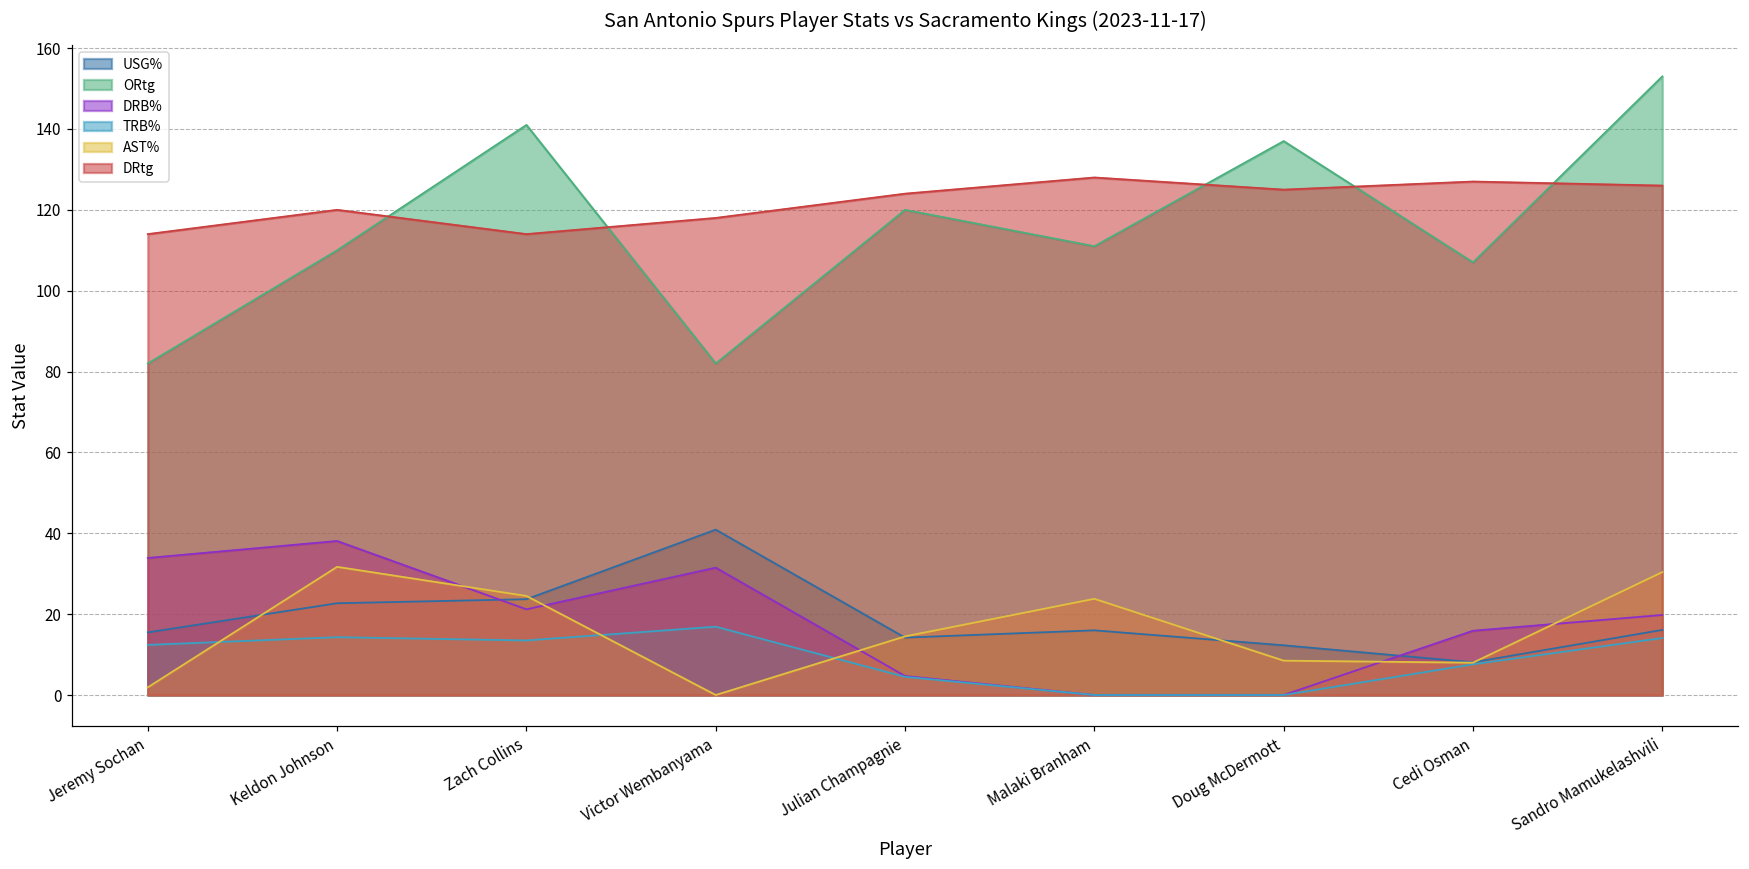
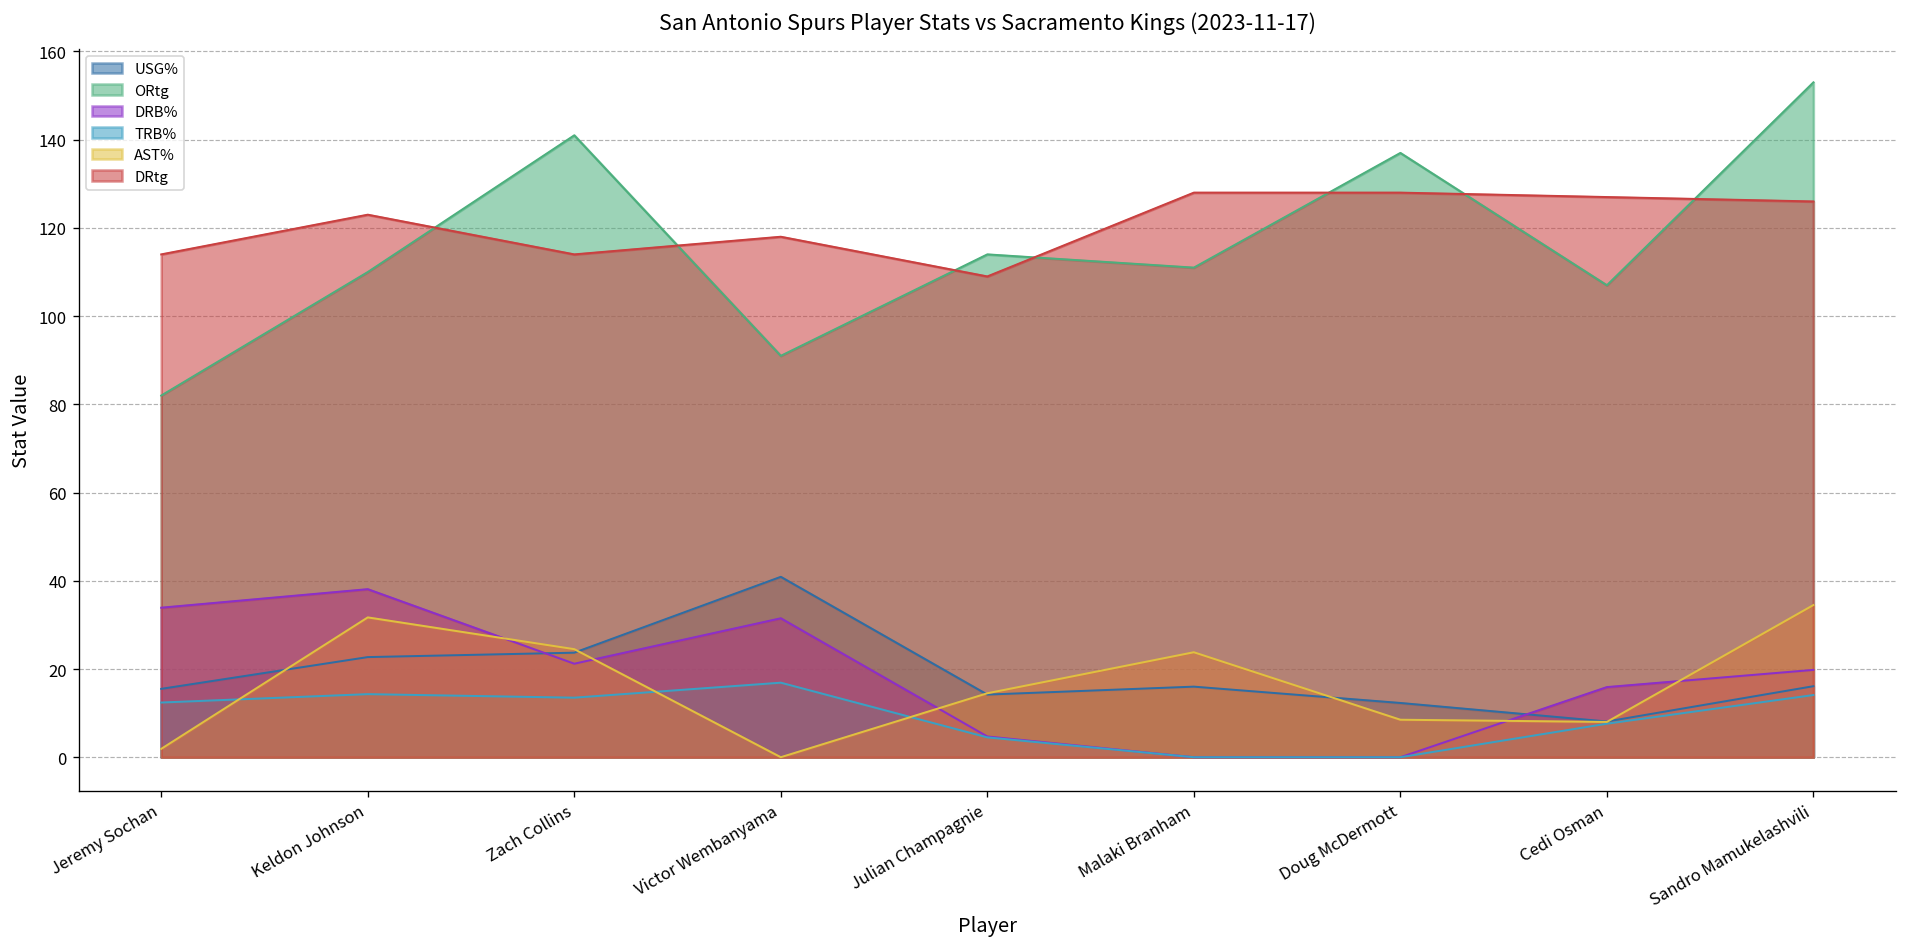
  {
    "ORtg": {
      "Jeremy Sochan": 82,
      "Keldon Johnson": 110,
      "Zach Collins": 141,
-     "Victor Wembanyama": 82,
-     "Julian Champagnie": 120,
+     "Victor Wembanyama": 91,
+     "Julian Champagnie": 114,
      "Malaki Branham": 111,
      "Doug McDermott": 137,
      "Cedi Osman": 107,
      "Sandro Mamukelashvili": 153
    },
    "DRB%": {
      "Jeremy Sochan": 34,
      "Keldon Johnson": 38,
      "Zach Collins": 21,
      "Victor Wembanyama": 32,
      "Cedi Osman": 16,
      "Sandro Mamukelashvili": 20
    },
    "AST%": {
      "Jeremy Sochan": 2,
      "Keldon Johnson": 32,
      "Zach Collins": 25,
      "Victor Wembanyama": 0,
      "Malaki Branham": 24,
      "Doug McDermott": 9,
-     "Sandro Mamukelashvili": 30
+     "Sandro Mamukelashvili": 35
    },
    "DRtg": {
      "Jeremy Sochan": 114,
-     "Keldon Johnson": 120,
+     "Keldon Johnson": 123,
      "Zach Collins": 114,
      "Victor Wembanyama": 118,
-     "Julian Champagnie": 124,
+     "Julian Champagnie": 109,
      "Malaki Branham": 128,
-     "Doug McDermott": 125,
+     "Doug McDermott": 128,
      "Cedi Osman": 127,
      "Sandro Mamukelashvili": 126
    }
  }
